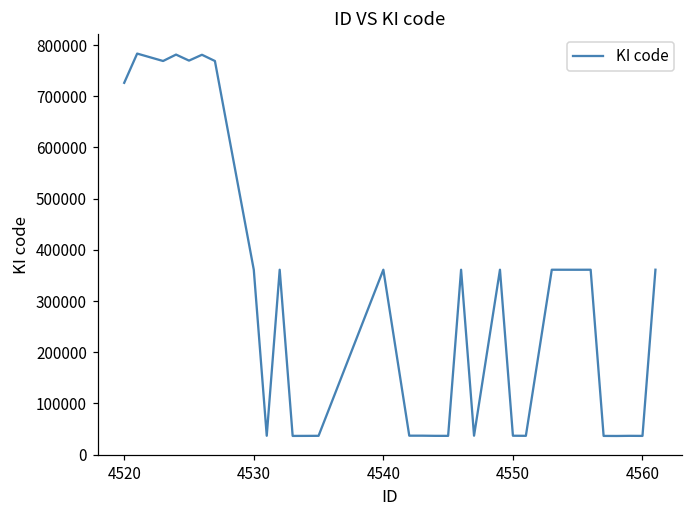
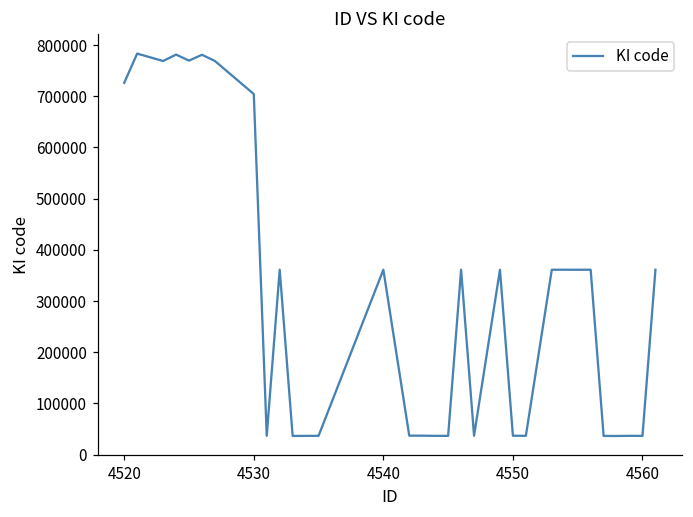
  {
    "4520": 730000,
-   "4530": 360000,
+   "4530": 700000,
    "4540": 360000,
    "4550": 40000,
    "4560": 40000
  }
